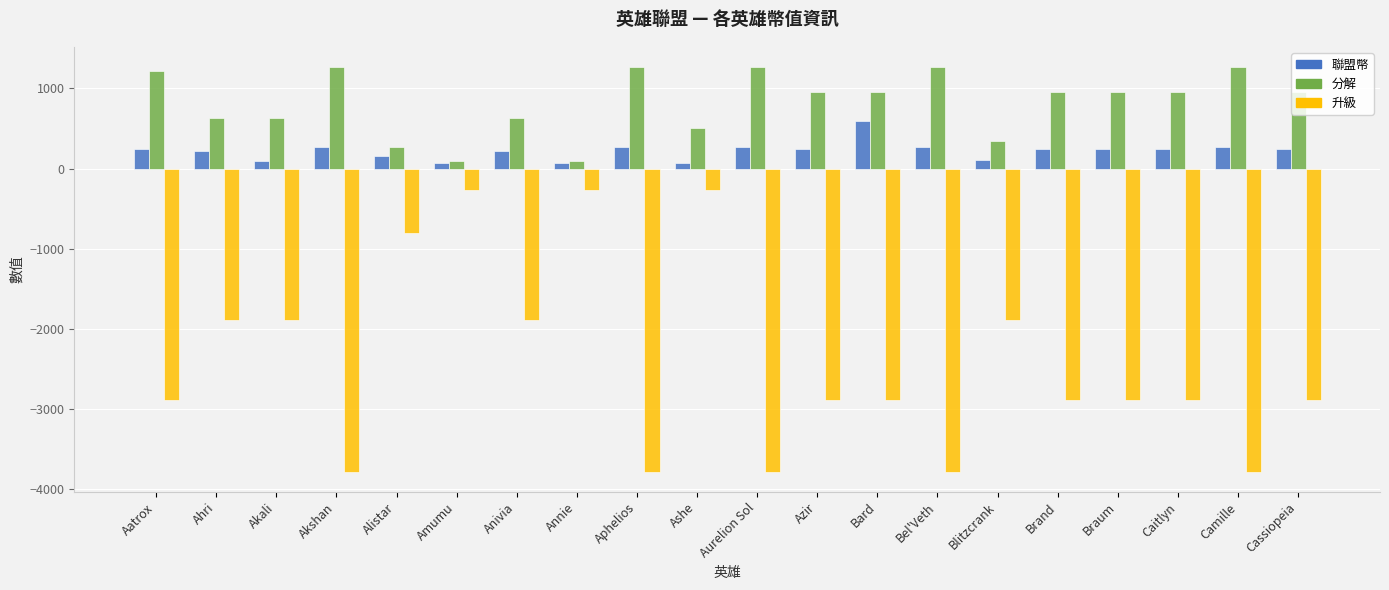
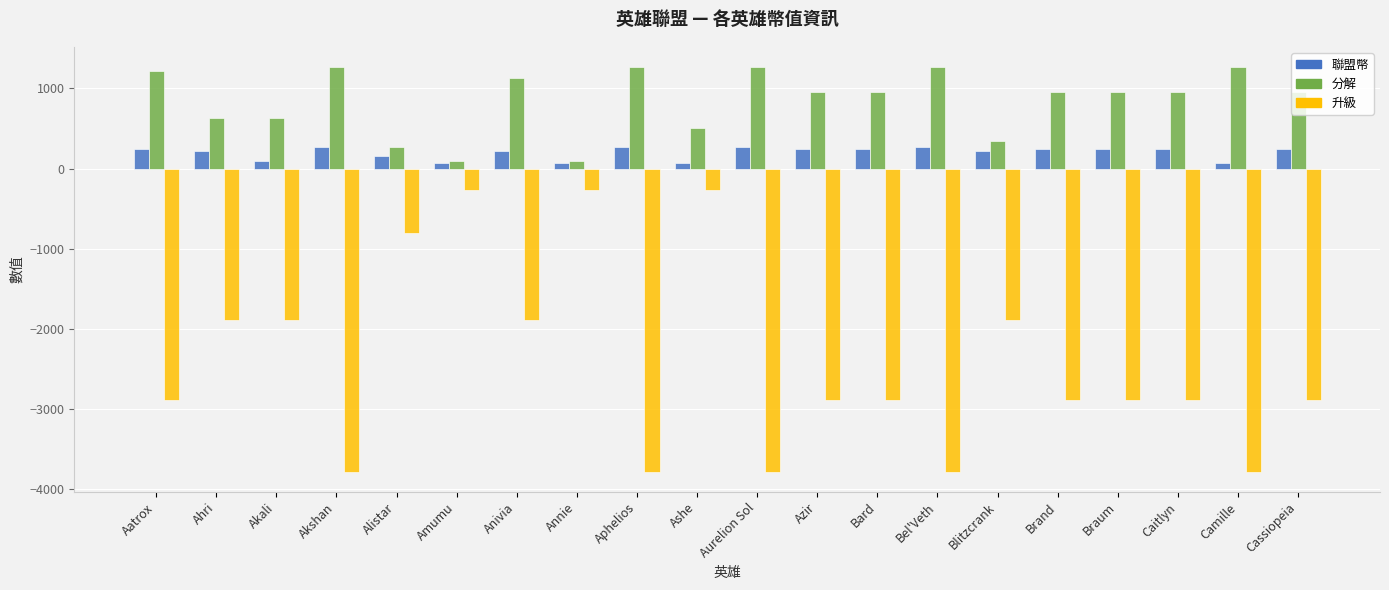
  {
    "聯盟幣": {
      "Aatrox": 200,
      "Ahri": 200,
      "Akali": 100,
      "Akshan": 300,
      "Alistar": 200,
      "Amumu": 100,
      "Anivia": 200,
      "Annie": 100,
      "Aphelios": 300,
      "Ashe": 100,
      "Aurelion Sol": 300,
      "Azir": 200,
-     "Bard": 600,
+     "Bard": 200,
      "Bel'Veth": 300,
-     "Blitzcrank": 100,
+     "Blitzcrank": 200,
      "Brand": 200,
      "Braum": 200,
      "Caitlyn": 200,
-     "Camille": 300,
+     "Camille": 100,
      "Cassiopeia": 200
    },
    "分解": {
      "Aatrox": 1200,
      "Ahri": 600,
      "Akali": 600,
      "Akshan": 1300,
      "Alistar": 300,
      "Amumu": 100,
-     "Anivia": 600,
+     "Anivia": 1100,
      "Annie": 100,
      "Aphelios": 1300,
      "Ashe": 500,
      "Aurelion Sol": 1300,
      "Azir": 1000,
      "Bard": 1000,
      "Bel'Veth": 1300,
      "Blitzcrank": 300,
      "Brand": 1000,
      "Braum": 1000,
      "Caitlyn": 1000,
      "Camille": 1300
    },
    "升級": {
      "Aatrox": -2900,
      "Ahri": -1900,
      "Akali": -1900,
      "Akshan": -3800,
      "Alistar": -800,
      "Amumu": -300,
      "Anivia": -1900,
      "Annie": -300,
      "Aphelios": -3800,
      "Ashe": -300,
      "Aurelion Sol": -3800,
      "Azir": -2900,
      "Bard": -2900,
      "Bel'Veth": -3800,
      "Blitzcrank": -1900,
      "Brand": -2900,
      "Braum": -2900,
      "Caitlyn": -2900,
      "Camille": -3800,
      "Cassiopeia": -2900
    }
  }
